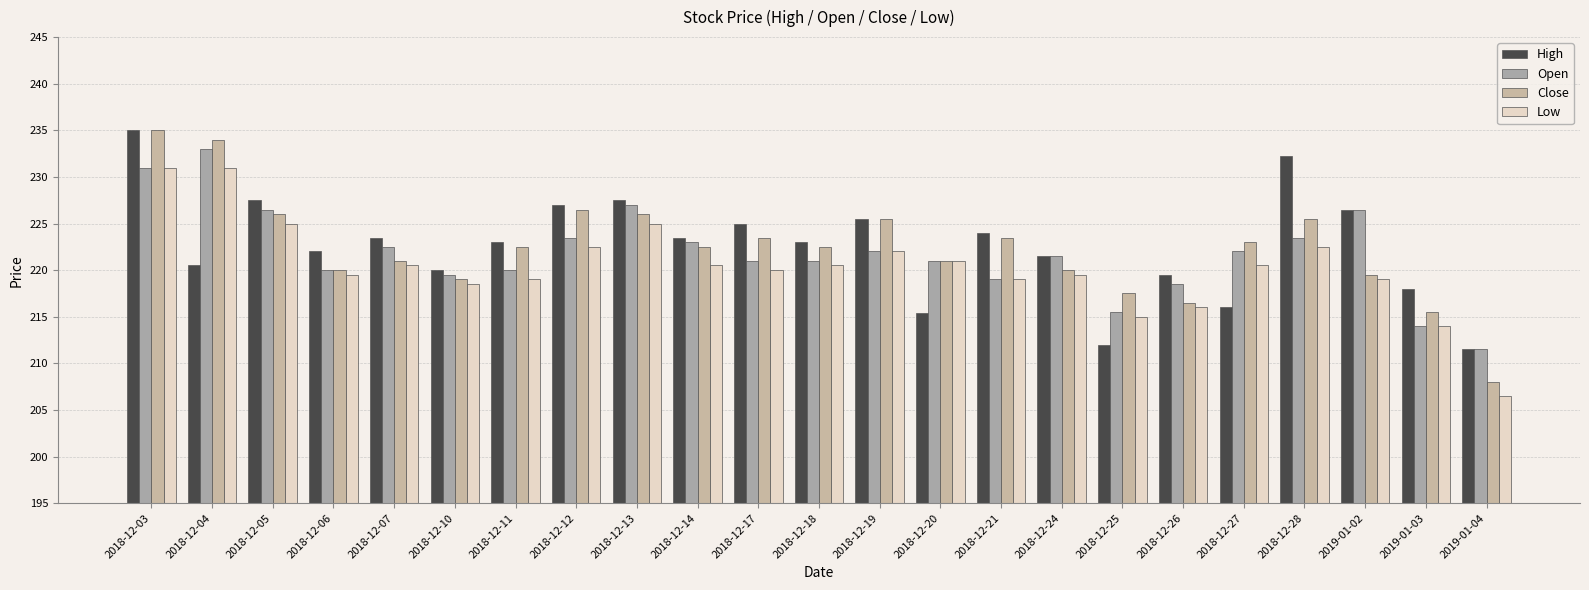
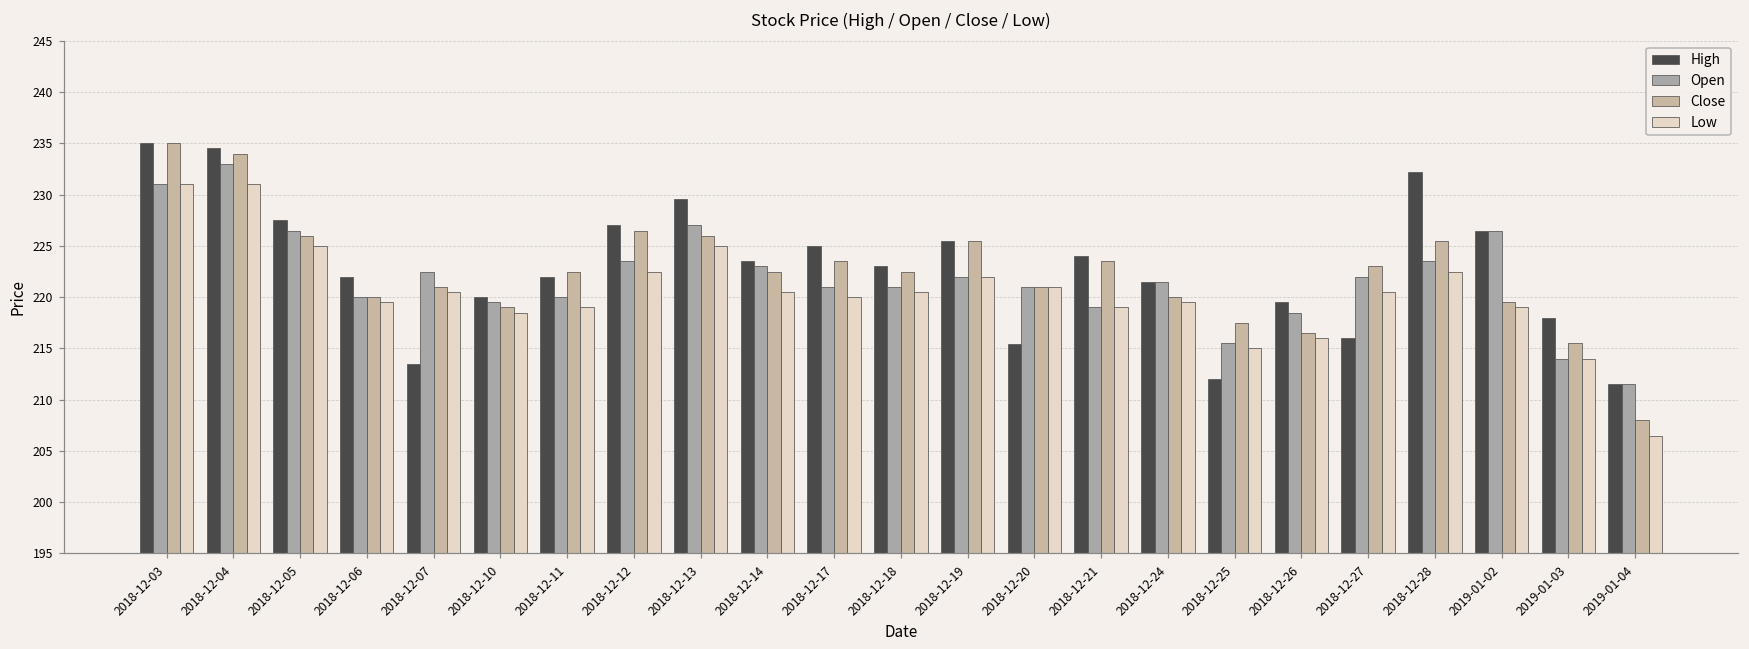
  {
    "High": {
      "2018-12-03": 235,
-     "2018-12-04": 221,
+     "2018-12-04": 235,
      "2018-12-05": 228,
      "2018-12-06": 222,
-     "2018-12-07": 224,
+     "2018-12-07": 214,
      "2018-12-10": 220,
-     "2018-12-11": 223,
+     "2018-12-11": 222,
      "2018-12-12": 227,
-     "2018-12-13": 228,
+     "2018-12-13": 230,
      "2018-12-14": 224,
      "2018-12-17": 225,
      "2018-12-18": 223,
      "2018-12-19": 226,
      "2018-12-20": 215,
      "2018-12-21": 224,
      "2018-12-24": 222,
      "2018-12-25": 212,
      "2018-12-26": 220,
      "2018-12-27": 216,
      "2018-12-28": 232,
      "2019-01-02": 227,
      "2019-01-03": 218,
      "2019-01-04": 212
    }
  }
